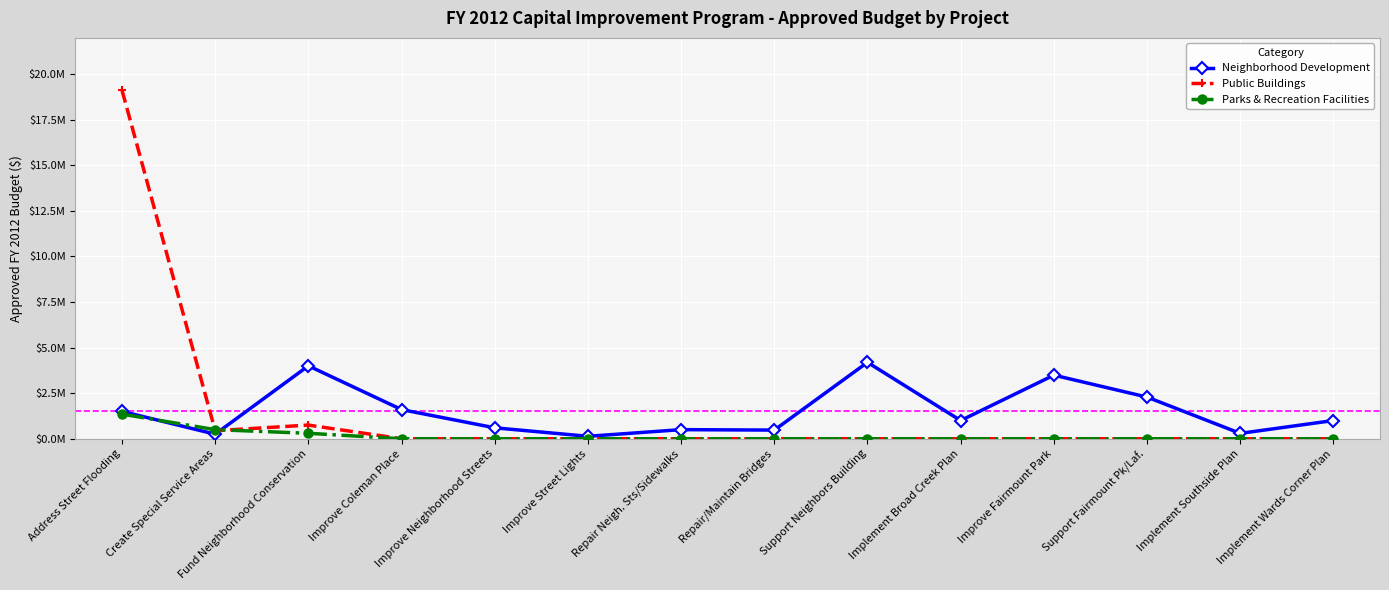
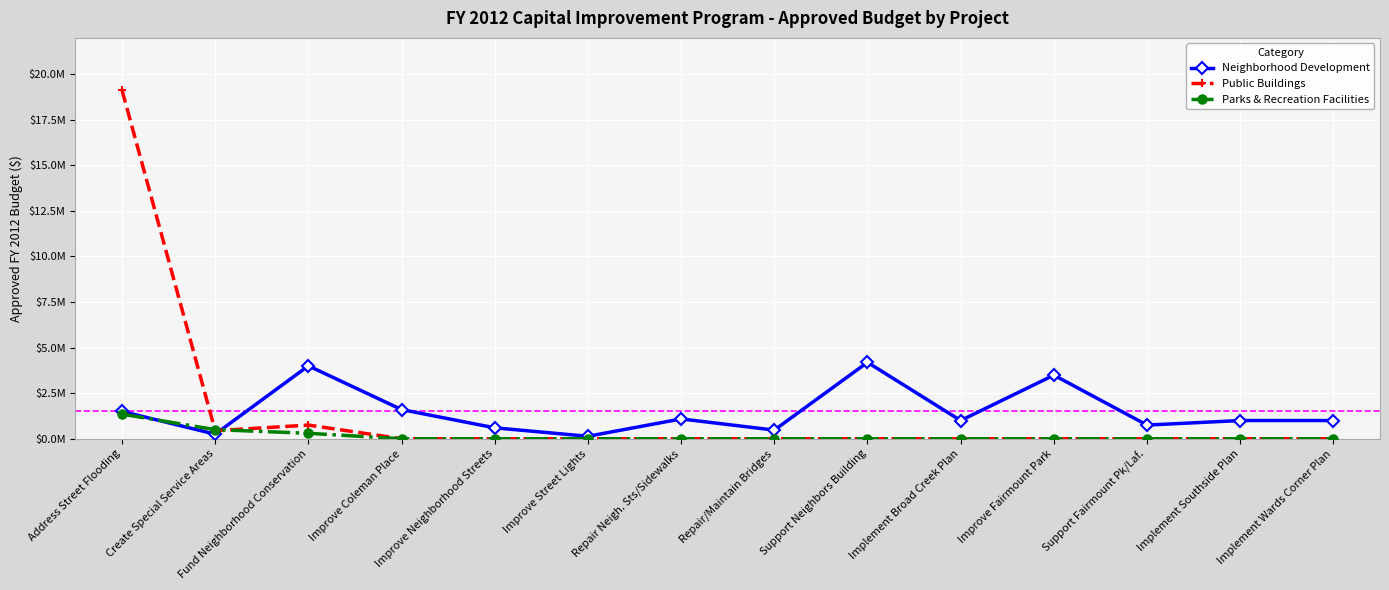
  {
    "Neighborhood Development": {
      "Address Street Flooding": "$1500000",
      "Create Special Service Areas": "$300000",
      "Fund Neighborhood Conservation": "$4000000",
      "Improve Coleman Place": "$1600000",
      "Improve Neighborhood Streets": "$600000",
-     "Repair Neigh. Sts/Sidewalks": "$500000",
+     "Repair Neigh. Sts/Sidewalks": "$1100000",
      "Repair/Maintain Bridges": "$500000",
      "Support Neighbors Building": "$4200000",
      "Implement Broad Creek Plan": "$1000000",
      "Improve Fairmount Park": "$3500000",
-     "Support Fairmount Pk/Laf.": "$2300000",
-     "Implement Southside Plan": "$300000",
+     "Support Fairmount Pk/Laf.": "$800000",
+     "Implement Southside Plan": "$1000000",
      "Implement Wards Corner Plan": "$1000000"
    },
    "Public Buildings": {
      "Address Street Flooding": "$19100000",
      "Fund Neighborhood Conservation": "$800000"
    },
    "Parks & Recreation Facilities": {
      "Address Street Flooding": "$1400000",
      "Fund Neighborhood Conservation": "$300000"
    }
  }
